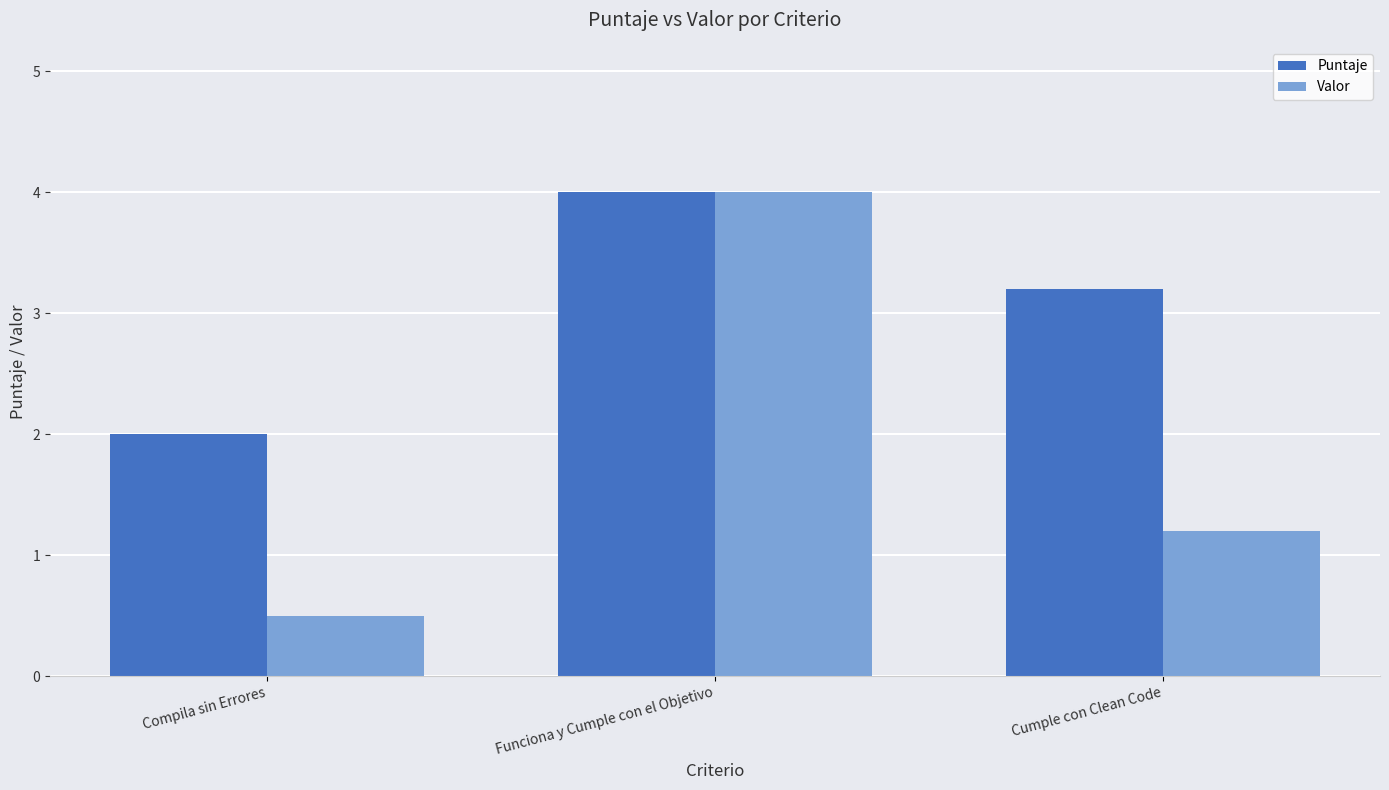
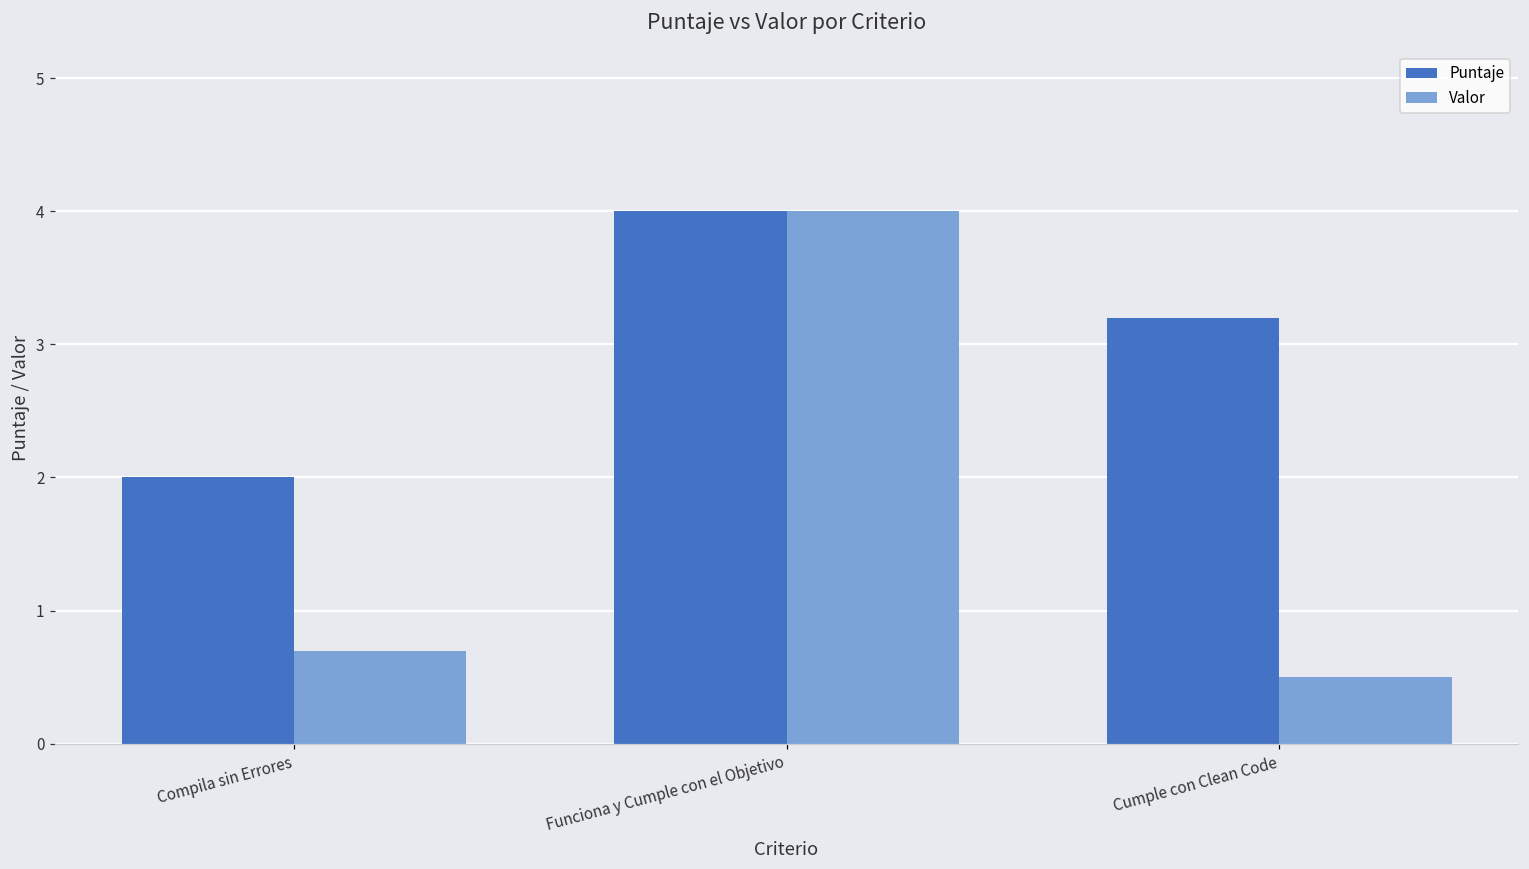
  {
    "Puntaje": {
      "Compila sin Errores": 2.0,
      "Funciona y Cumple con el Objetivo": 4.0,
      "Cumple con Clean Code": 3.2
    },
    "Valor": {
-     "Compila sin Errores": 0.5,
+     "Compila sin Errores": 0.7,
      "Funciona y Cumple con el Objetivo": 4.0,
-     "Cumple con Clean Code": 1.2
+     "Cumple con Clean Code": 0.5
    }
  }
